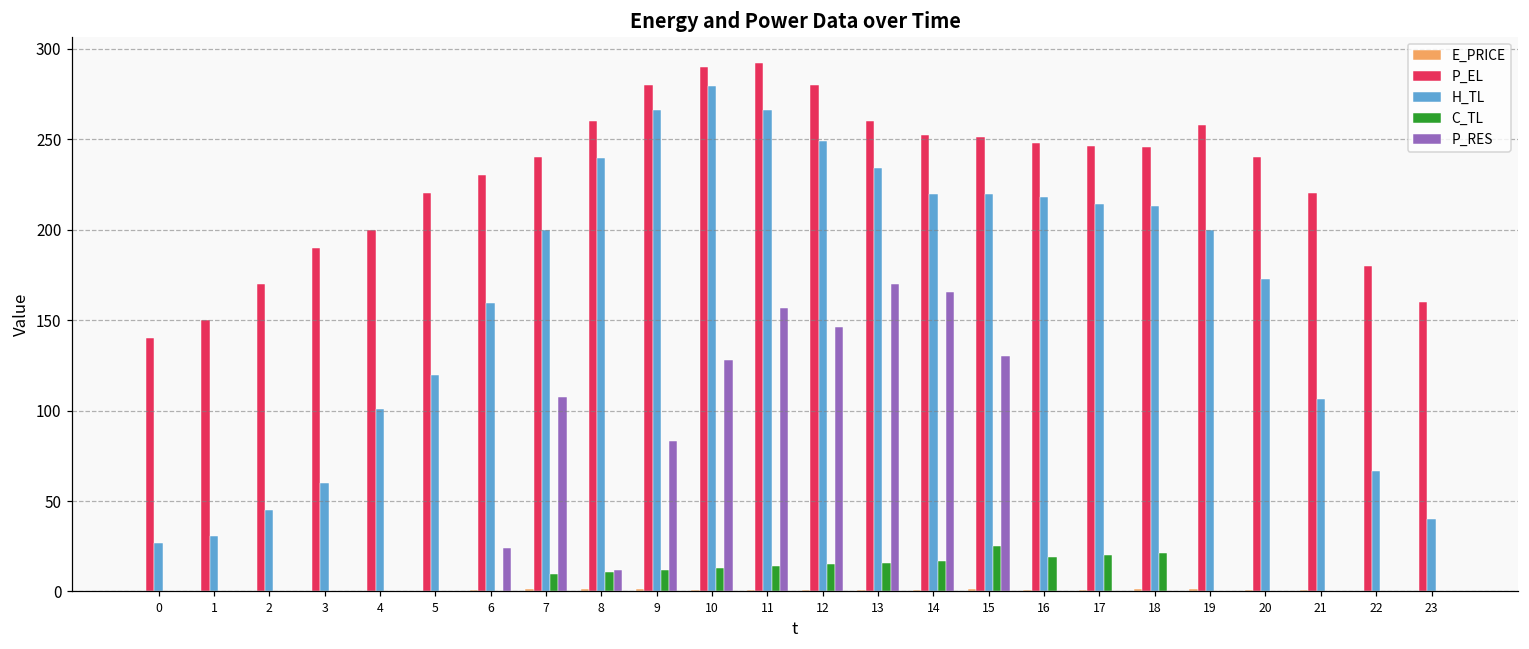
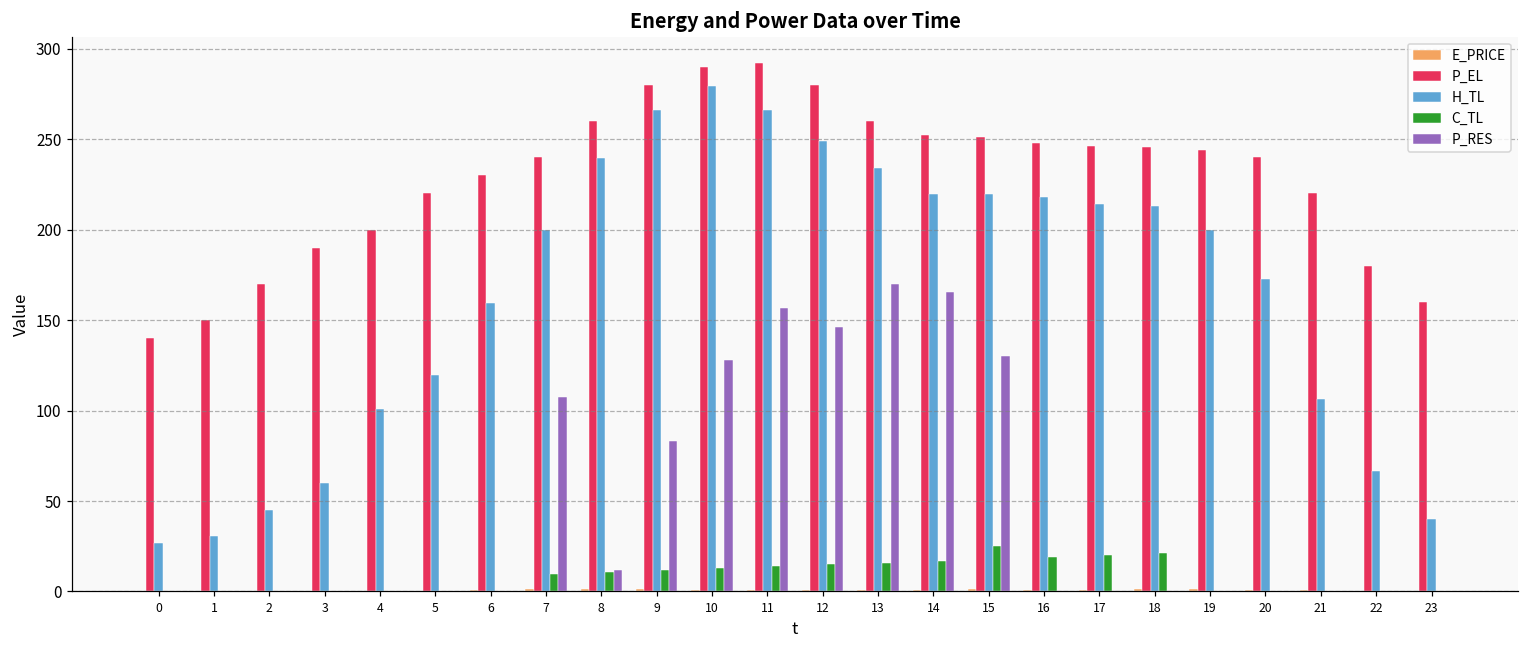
  {
    "P_EL": {
      "0": 140,
      "1": 150,
      "2": 170,
      "3": 190,
      "4": 200,
      "5": 220,
      "6": 230,
      "7": 240,
      "8": 260,
      "9": 280,
      "10": 290,
      "11": 292,
      "12": 280,
      "13": 260,
      "14": 252,
      "15": 251,
      "16": 248,
      "17": 246,
      "18": 246,
-     "19": 258,
+     "19": 244,
      "20": 240,
      "21": 220,
      "22": 180,
      "23": 160
    },
    "H_TL": {
      "0": 27,
      "1": 31,
      "2": 45,
      "3": 60,
      "4": 101,
      "5": 120,
      "6": 160,
      "7": 200,
      "8": 239,
      "9": 266,
      "10": 279,
      "11": 266,
      "12": 249,
      "13": 234,
      "14": 219,
      "15": 219,
      "16": 218,
      "17": 214,
      "18": 213,
      "19": 200,
      "20": 173,
      "21": 106,
      "22": 67,
      "23": 40
    },
    "C_TL": {
      "0": 0,
      "1": 0,
      "2": 0,
      "3": 0,
      "4": 0,
      "5": 0,
      "6": 0,
      "7": 10,
      "8": 11,
      "9": 12,
      "10": 13,
      "11": 14,
      "12": 15,
      "13": 16,
      "14": 17,
      "15": 25,
      "16": 19,
      "17": 20,
      "18": 21,
      "19": 0,
      "20": 0,
      "21": 0,
      "22": 0,
      "23": 0
    },
    "P_RES": {
      "0": 0,
      "1": 0,
      "2": 0,
      "3": 0,
      "4": 0,
      "5": 0,
-     "6": 24,
+     "6": 0,
      "7": 108,
      "8": 12,
      "9": 83,
      "10": 128,
      "11": 157,
      "12": 146,
      "13": 170,
      "14": 166,
      "15": 130,
      "16": 0,
      "17": 0,
      "18": 0,
      "19": 0,
      "20": 0,
      "21": 0,
      "22": 0,
      "23": 0
    }
  }
